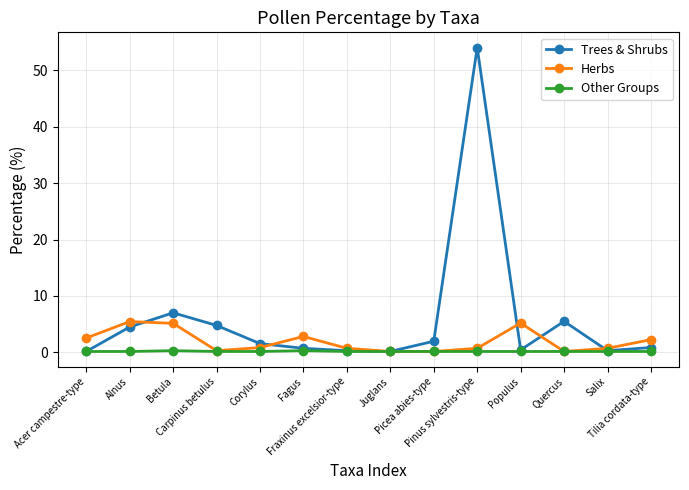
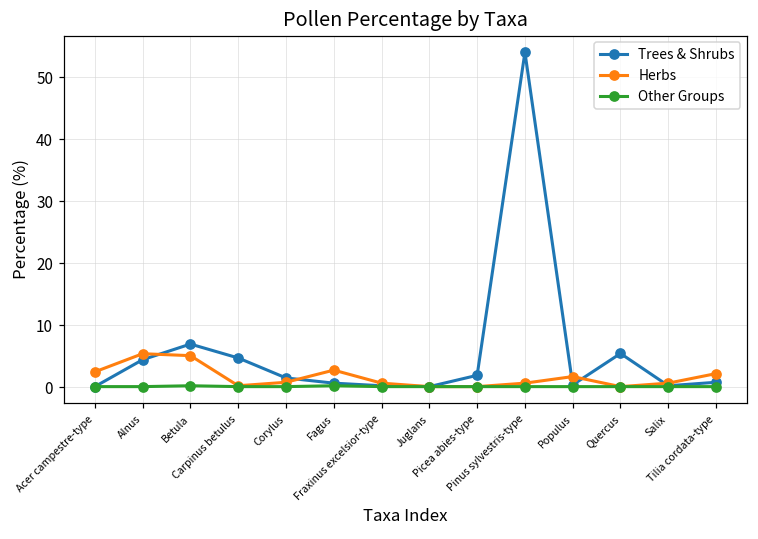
  {
    "Trees & Shrubs": {
      "Alnus": 4,
      "Betula": 7,
      "Carpinus betulus": 5,
      "Corylus": 2,
      "Picea abies-type": 2,
      "Pinus sylvestris-type": 54,
      "Quercus": 5,
      "Tilia cordata-type": 1
    },
    "Herbs": {
      "Acer campestre-type": 3,
      "Alnus": 5,
      "Betula": 5,
      "Corylus": 1,
      "Fagus": 3,
      "Pinus sylvestris-type": 1,
-     "Populus": 5,
+     "Populus": 2,
      "Tilia cordata-type": 2
    },
    "Other Groups": {
      "Alnus": 0,
      "Betula": 0,
      "Corylus": 0,
      "Pinus sylvestris-type": 0,
      "Tilia cordata-type": 0
    }
  }
